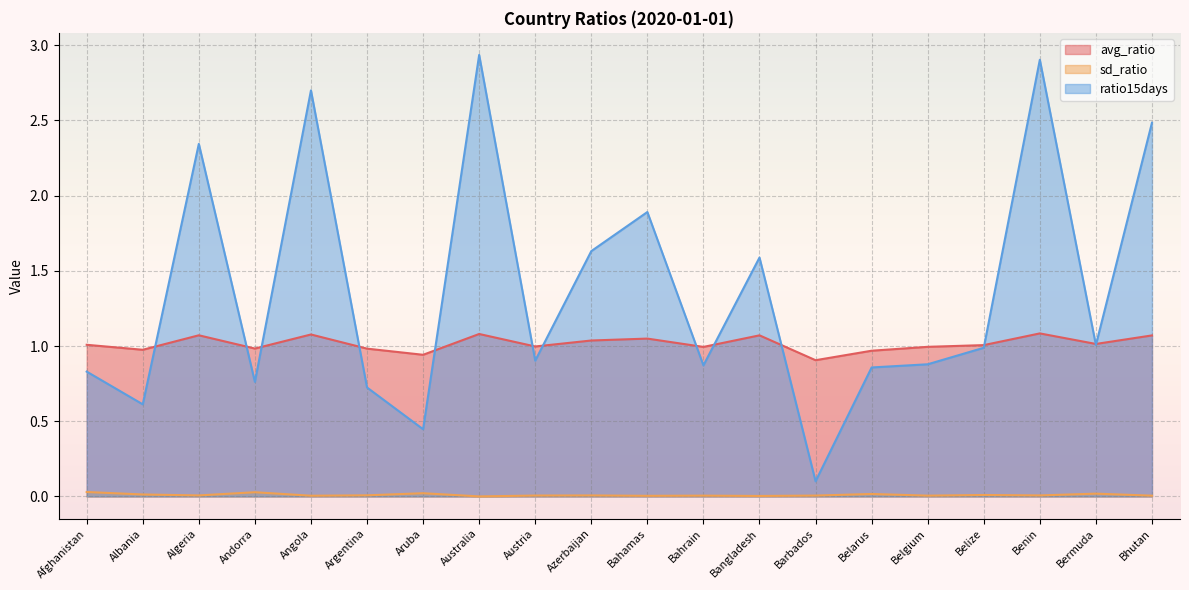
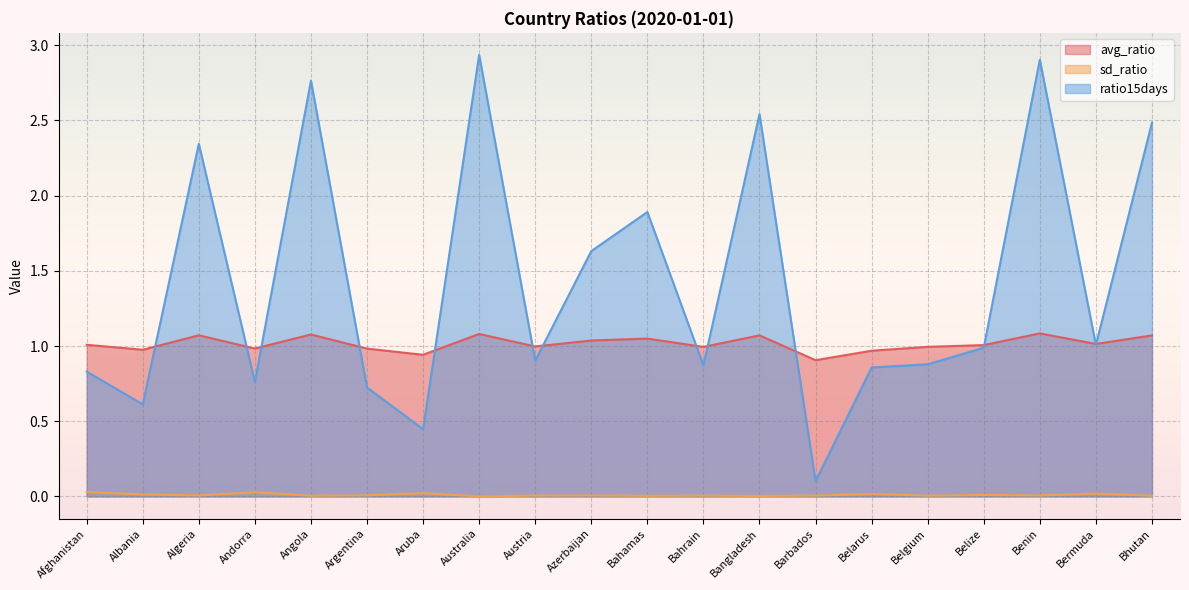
  {
    "ratio15days": {
      "Afghanistan": 0.83,
      "Albania": 0.61,
      "Algeria": 2.34,
      "Andorra": 0.76,
-     "Angola": 2.70,
+     "Angola": 2.76,
      "Argentina": 0.72,
      "Aruba": 0.45,
      "Australia": 2.94,
      "Austria": 0.90,
      "Azerbaijan": 1.63,
      "Bahamas": 1.89,
      "Bahrain": 0.87,
-     "Bangladesh": 1.59,
+     "Bangladesh": 2.54,
      "Barbados": 0.10,
      "Belarus": 0.86,
      "Belgium": 0.88,
      "Belize": 0.99,
      "Benin": 2.90,
      "Bhutan": 2.48
    }
  }
